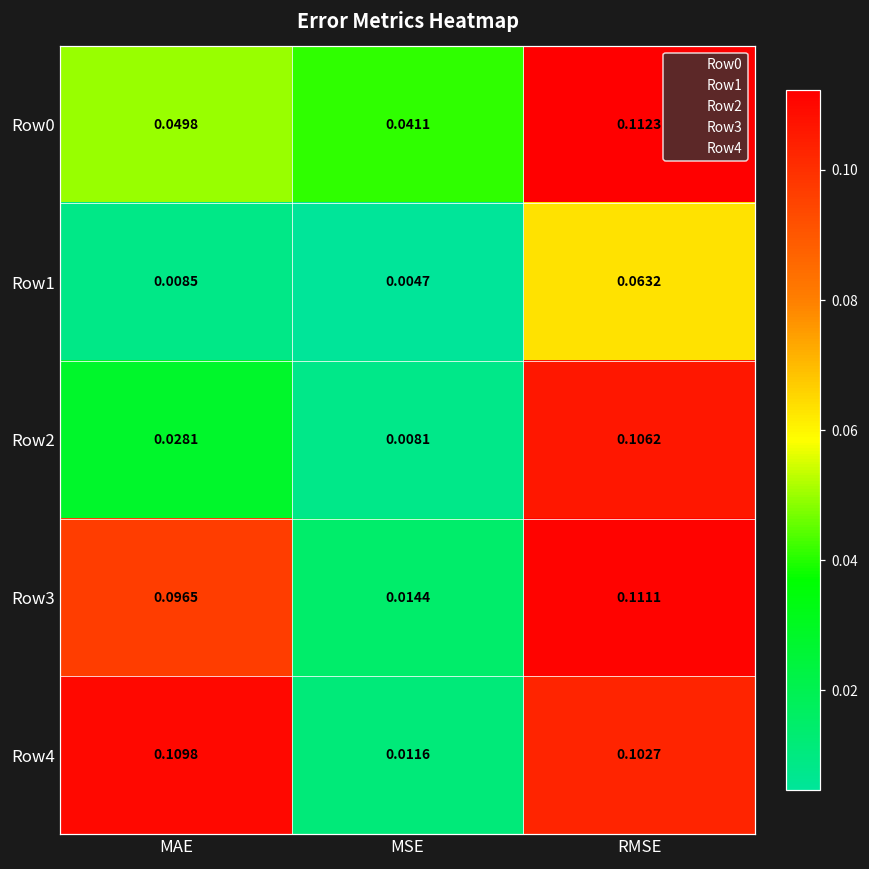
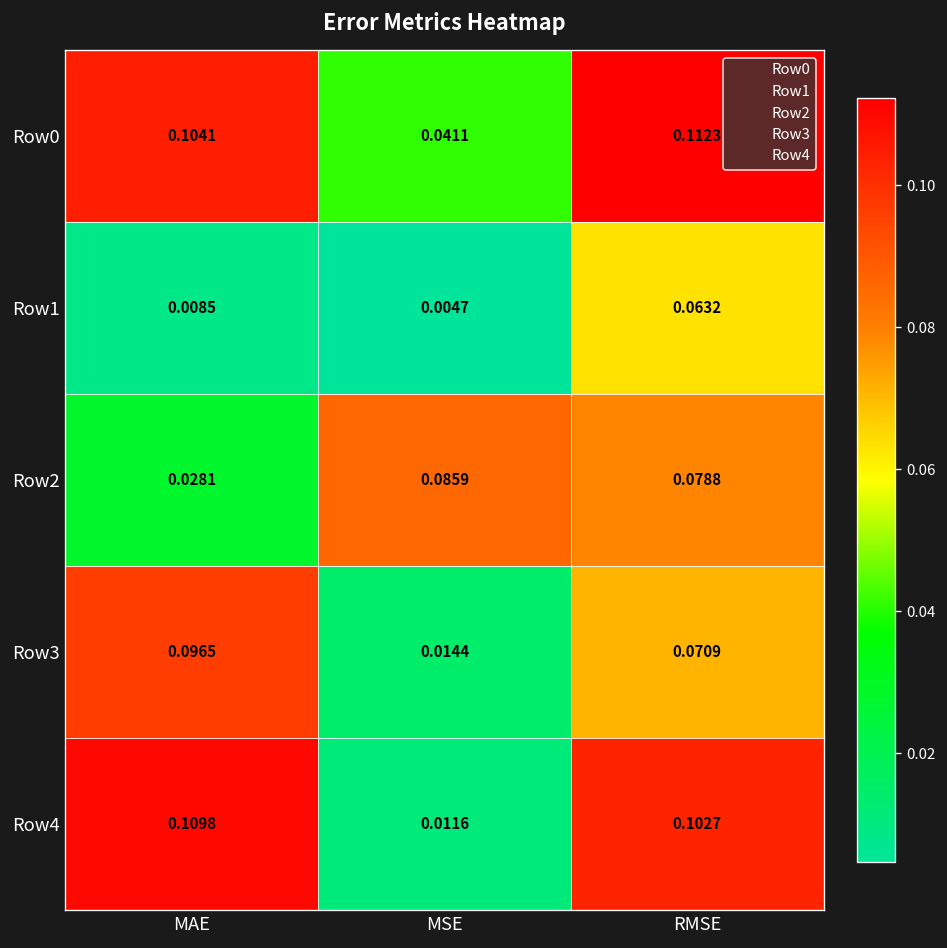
  {
    "Row0": {
-     "MAE": 0.0498,
+     "MAE": 0.1041,
      "MSE": 0.0411,
      "RMSE": 0.1123
    },
    "Row1": {
      "MAE": 0.0085,
      "MSE": 0.0047,
      "RMSE": 0.0632
    },
    "Row2": {
      "MAE": 0.0281,
-     "MSE": 0.0081,
-     "RMSE": 0.1062
+     "MSE": 0.0859,
+     "RMSE": 0.0788
    },
    "Row3": {
      "MAE": 0.0965,
      "MSE": 0.0144,
-     "RMSE": 0.1111
+     "RMSE": 0.0709
    },
    "Row4": {
      "MAE": 0.1098,
      "MSE": 0.0116,
      "RMSE": 0.1027
    }
  }
